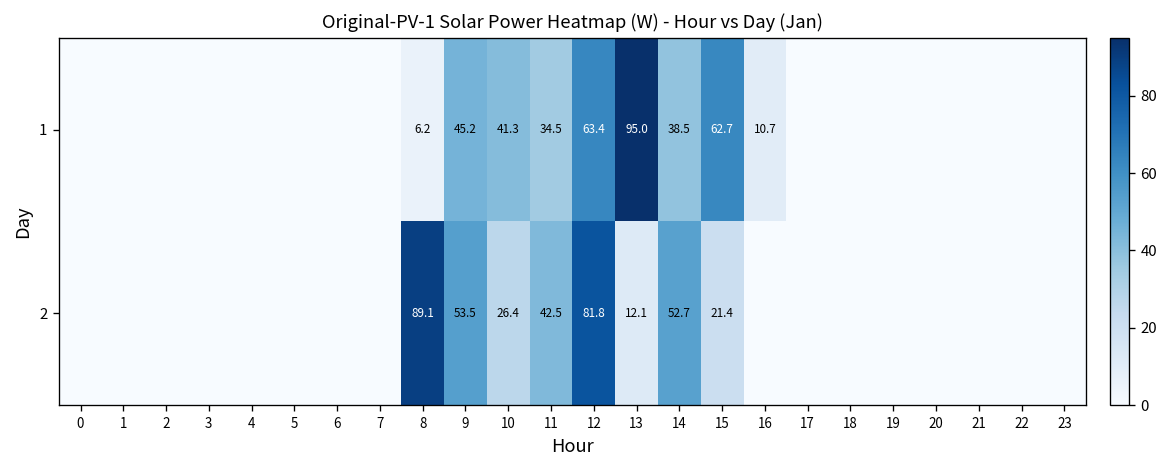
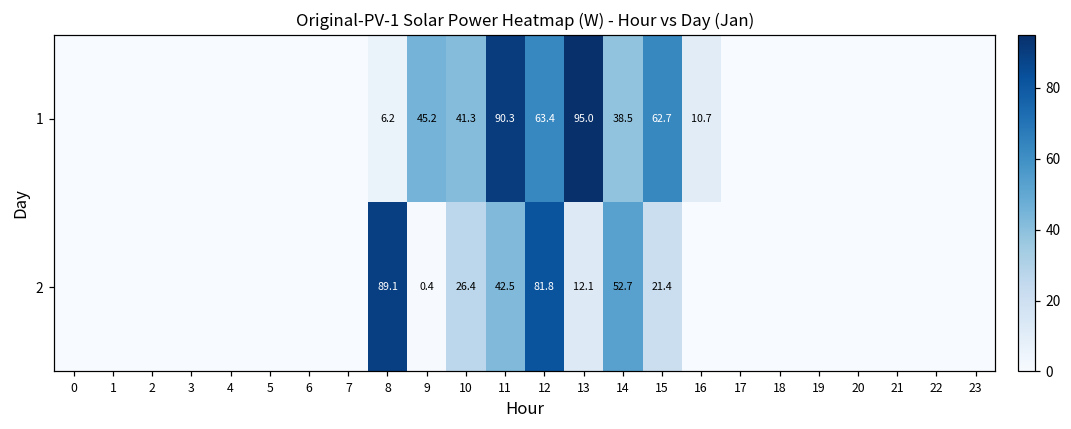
  {
    "1": {
      "8": 6.2,
      "9": 45.2,
      "10": 41.3,
-     "11": 34.5,
+     "11": 90.3,
      "12": 63.4,
      "13": 95.0,
      "14": 38.5,
      "15": 62.7,
      "16": 10.7
    },
    "2": {
      "8": 89.1,
-     "9": 53.5,
+     "9": 0.4,
      "10": 26.4,
      "11": 42.5,
      "12": 81.8,
      "13": 12.1,
      "14": 52.7,
      "15": 21.4
    }
  }
